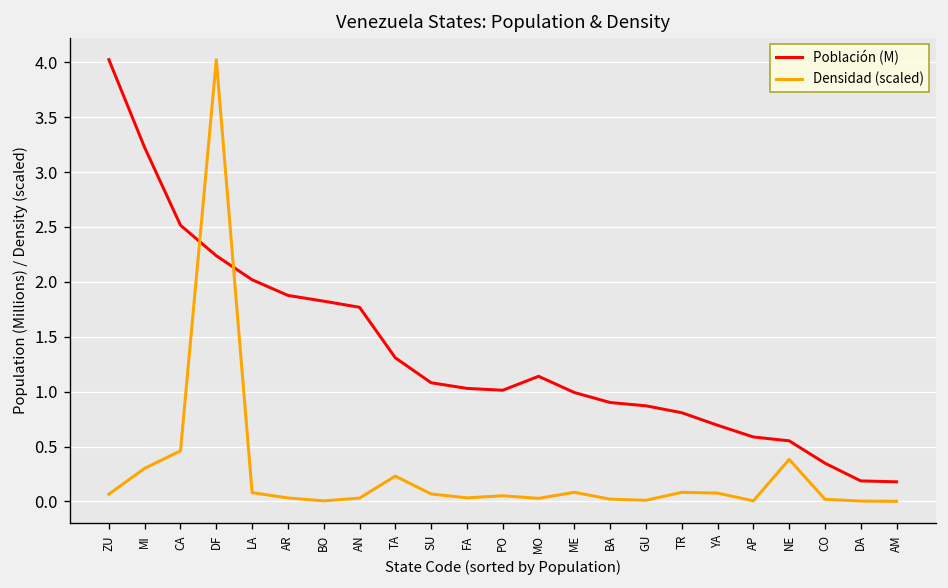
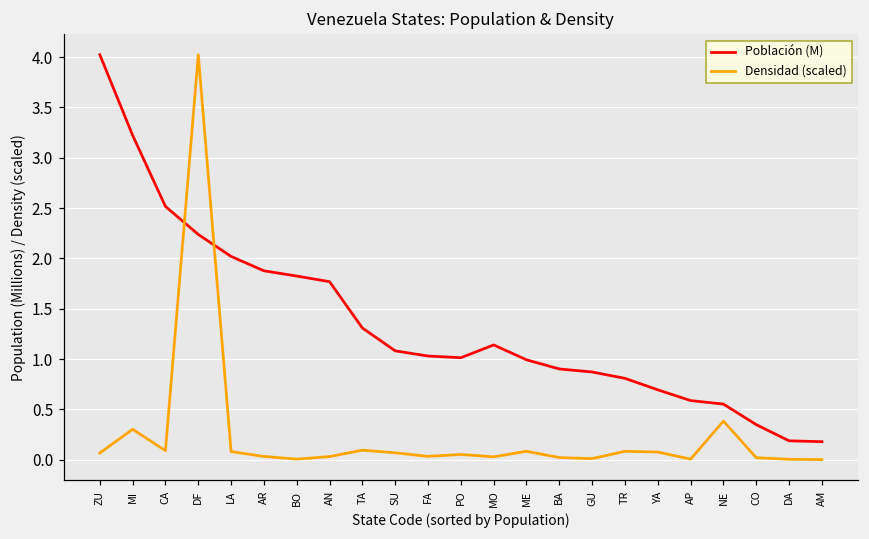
  {
    "Población (M)": {
      "ZU": 4.0,
      "MI": 3.2,
      "CA": 2.5,
      "DF": 2.2,
      "LA": 2.0,
      "AR": 1.9,
      "BO": 1.8,
      "AN": 1.8,
      "TA": 1.3,
      "SU": 1.1,
      "FA": 1.0,
      "PO": 1.0,
      "MO": 1.1,
      "ME": 1.0,
      "BA": 0.9,
      "GU": 0.9,
      "TR": 0.8,
      "YA": 0.7,
      "AP": 0.6,
      "NE": 0.6,
      "CO": 0.3,
      "DA": 0.2,
      "AM": 0.2
    },
    "Densidad (scaled)": {
      "ZU": 0.1,
      "MI": 0.3,
-     "CA": 0.5,
+     "CA": 0.1,
      "DF": 4.0,
      "LA": 0.1,
      "AR": 0.0,
      "BO": 0.0,
      "AN": 0.0,
-     "TA": 0.2,
+     "TA": 0.1,
      "SU": 0.1,
      "FA": 0.0,
      "PO": 0.1,
      "MO": 0.0,
      "ME": 0.1,
      "BA": 0.0,
      "GU": 0.0,
      "TR": 0.1,
      "YA": 0.1,
      "AP": 0.0,
      "NE": 0.4,
      "CO": 0.0,
      "DA": 0.0,
      "AM": 0.0
    }
  }
